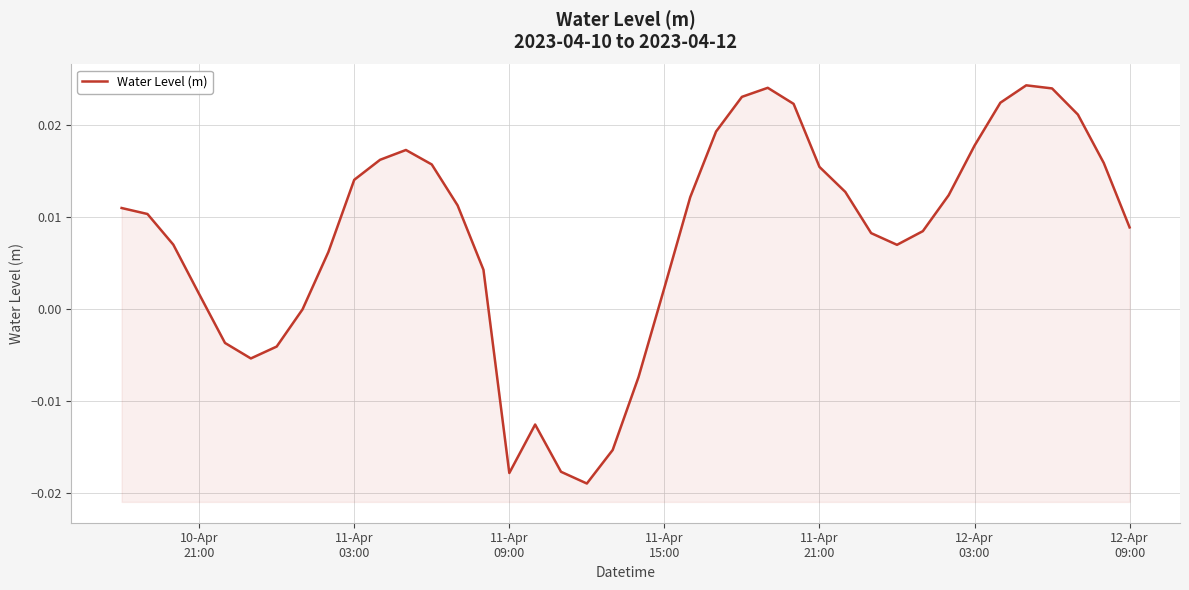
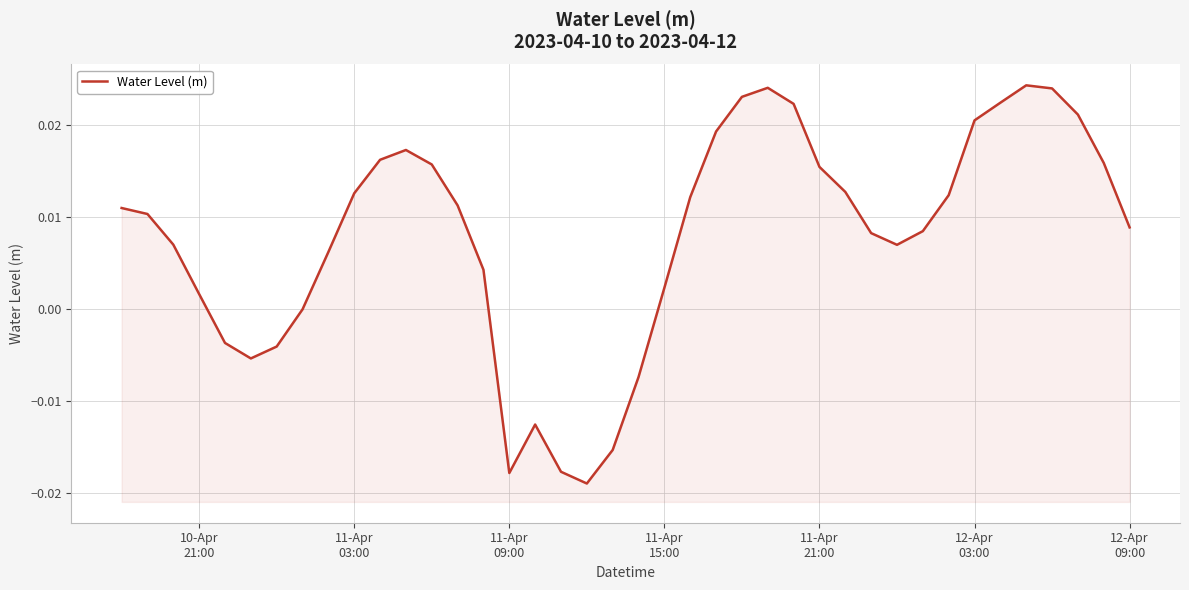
  {
    "10-Apr 21:00": 0.002,
-   "11-Apr 03:00": 0.014,
+   "11-Apr 03:00": 0.013,
    "11-Apr 09:00": -0.018,
    "11-Apr 15:00": 0.002,
    "11-Apr 21:00": 0.015,
-   "12-Apr 03:00": 0.018,
+   "12-Apr 03:00": 0.020,
    "12-Apr 09:00": 0.009
  }
